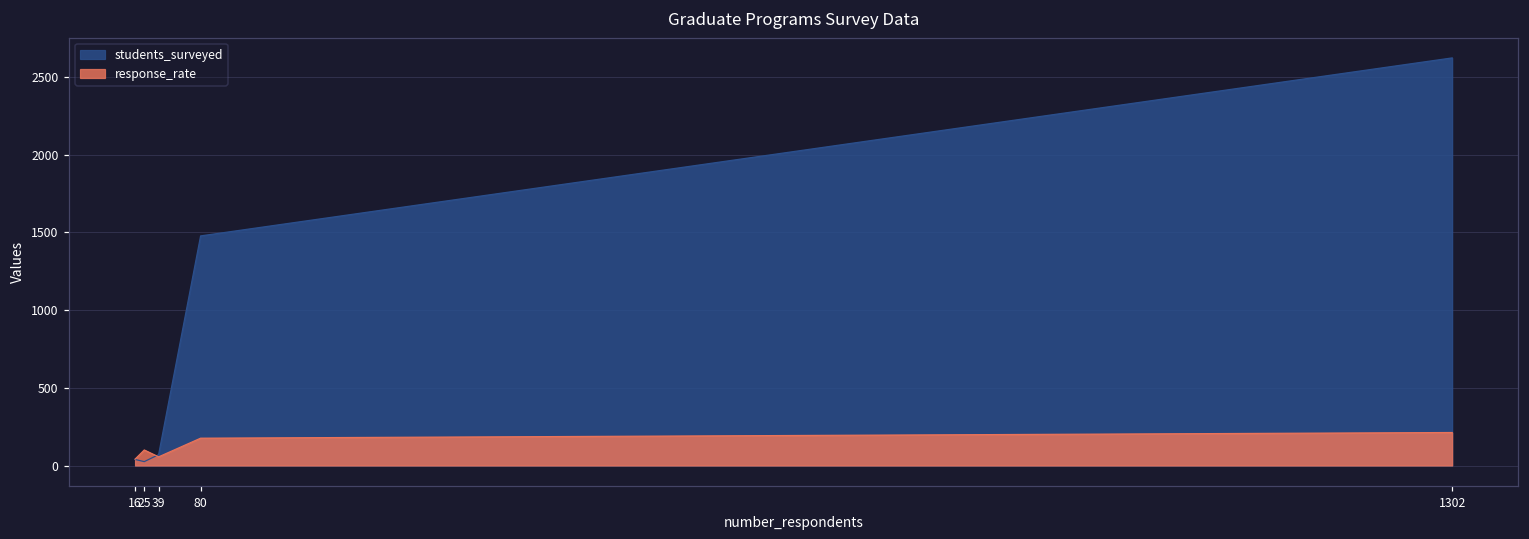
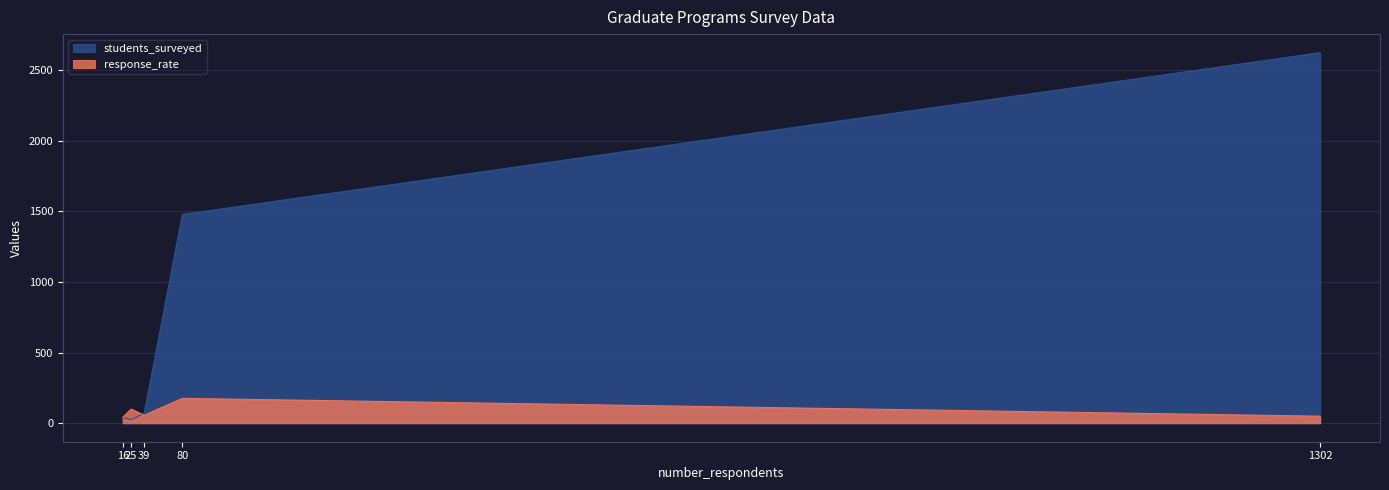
  {
    "students_surveyed": {
      "80": 1480,
      "1302": 2620
    },
    "response_rate": {
      "80": 180,
-     "1302": 210
+     "1302": 50
    }
  }
